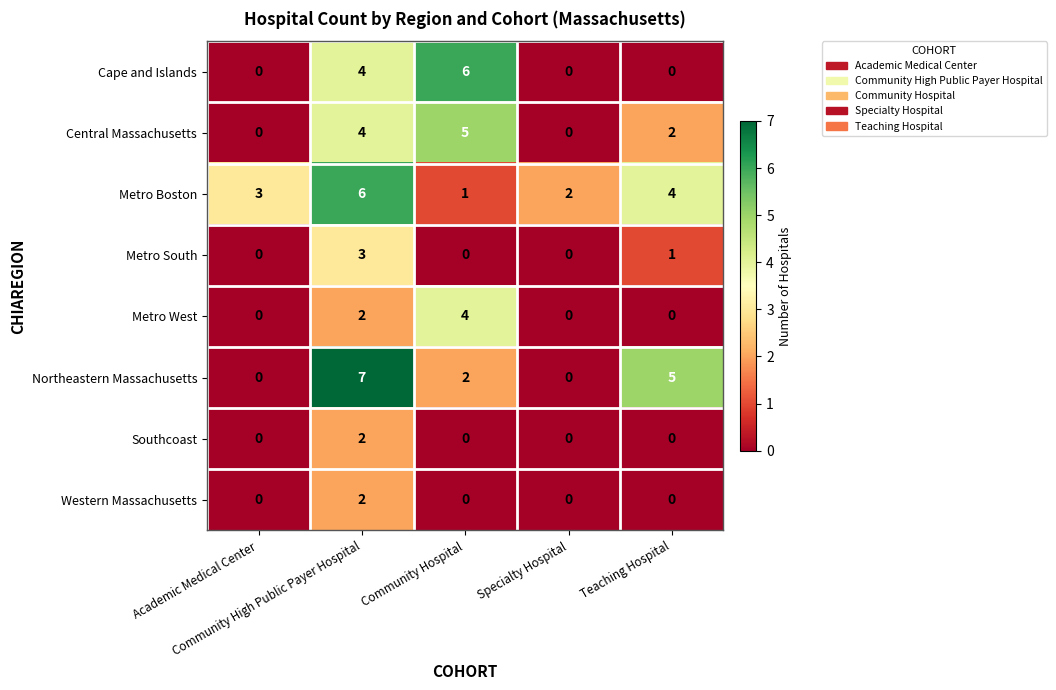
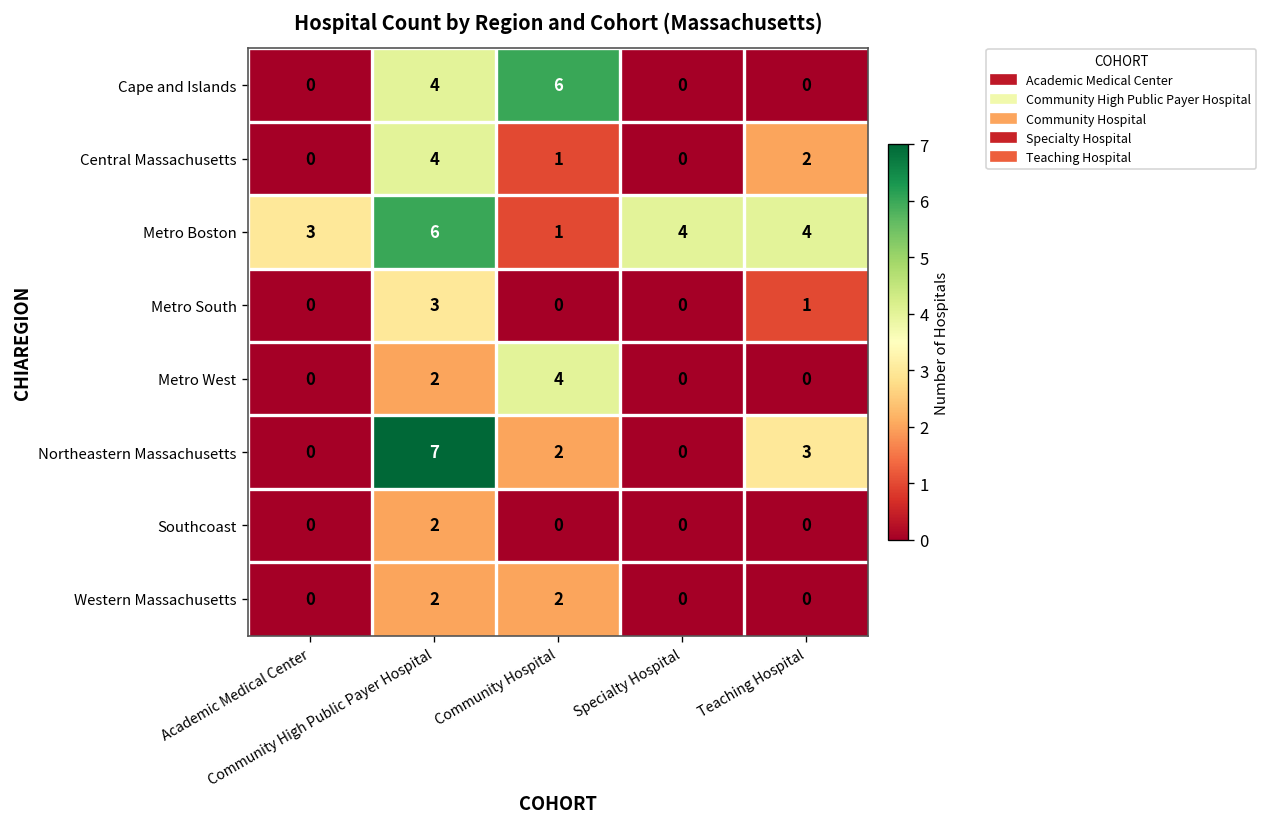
  {
    "Cape and Islands": {
      "Academic Medical Center": 0,
      "Community High Public Payer Hospital": 4,
      "Community Hospital": 6,
      "Specialty Hospital": 0,
      "Teaching Hospital": 0
    },
    "Central Massachusetts": {
      "Academic Medical Center": 0,
      "Community High Public Payer Hospital": 4,
-     "Community Hospital": 5,
+     "Community Hospital": 1,
      "Specialty Hospital": 0,
      "Teaching Hospital": 2
    },
    "Metro Boston": {
      "Academic Medical Center": 3,
      "Community High Public Payer Hospital": 6,
      "Community Hospital": 1,
-     "Specialty Hospital": 2,
+     "Specialty Hospital": 4,
      "Teaching Hospital": 4
    },
    "Metro South": {
      "Academic Medical Center": 0,
      "Community High Public Payer Hospital": 3,
      "Community Hospital": 0,
      "Specialty Hospital": 0,
      "Teaching Hospital": 1
    },
    "Metro West": {
      "Academic Medical Center": 0,
      "Community High Public Payer Hospital": 2,
      "Community Hospital": 4,
      "Specialty Hospital": 0,
      "Teaching Hospital": 0
    },
    "Northeastern Massachusetts": {
      "Academic Medical Center": 0,
      "Community High Public Payer Hospital": 7,
      "Community Hospital": 2,
      "Specialty Hospital": 0,
-     "Teaching Hospital": 5
+     "Teaching Hospital": 3
    },
    "Southcoast": {
      "Academic Medical Center": 0,
      "Community High Public Payer Hospital": 2,
      "Community Hospital": 0,
      "Specialty Hospital": 0,
      "Teaching Hospital": 0
    },
    "Western Massachusetts": {
      "Academic Medical Center": 0,
      "Community High Public Payer Hospital": 2,
-     "Community Hospital": 0,
+     "Community Hospital": 2,
      "Specialty Hospital": 0,
      "Teaching Hospital": 0
    }
  }
